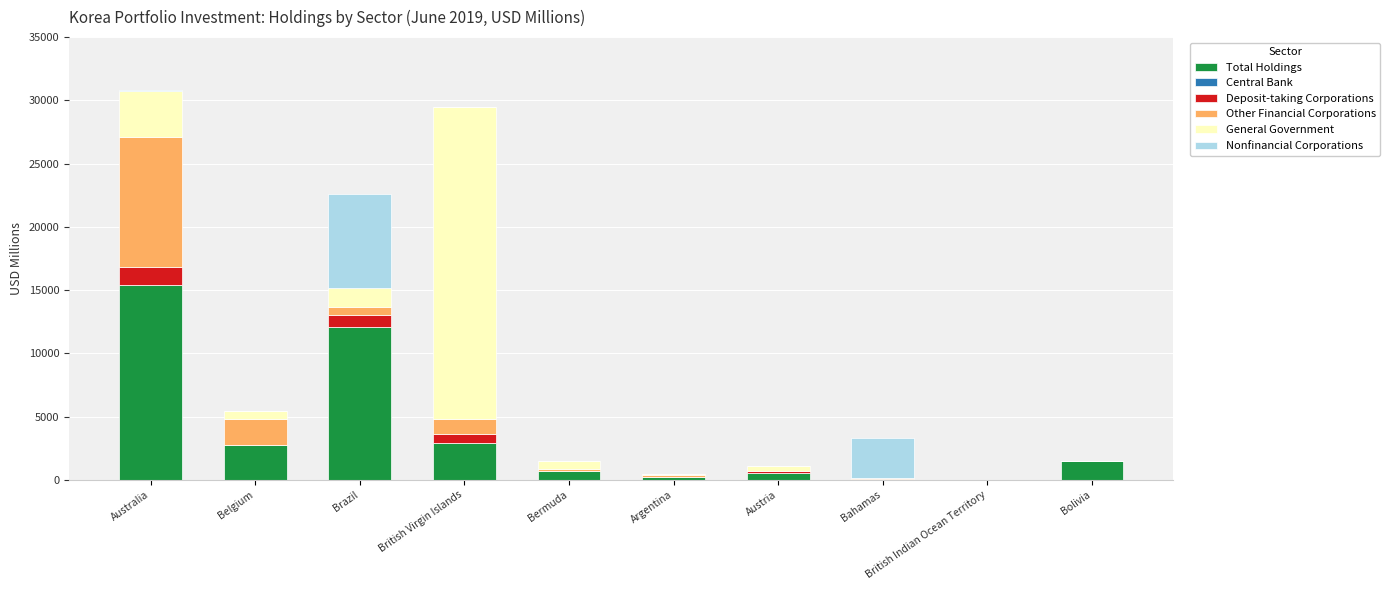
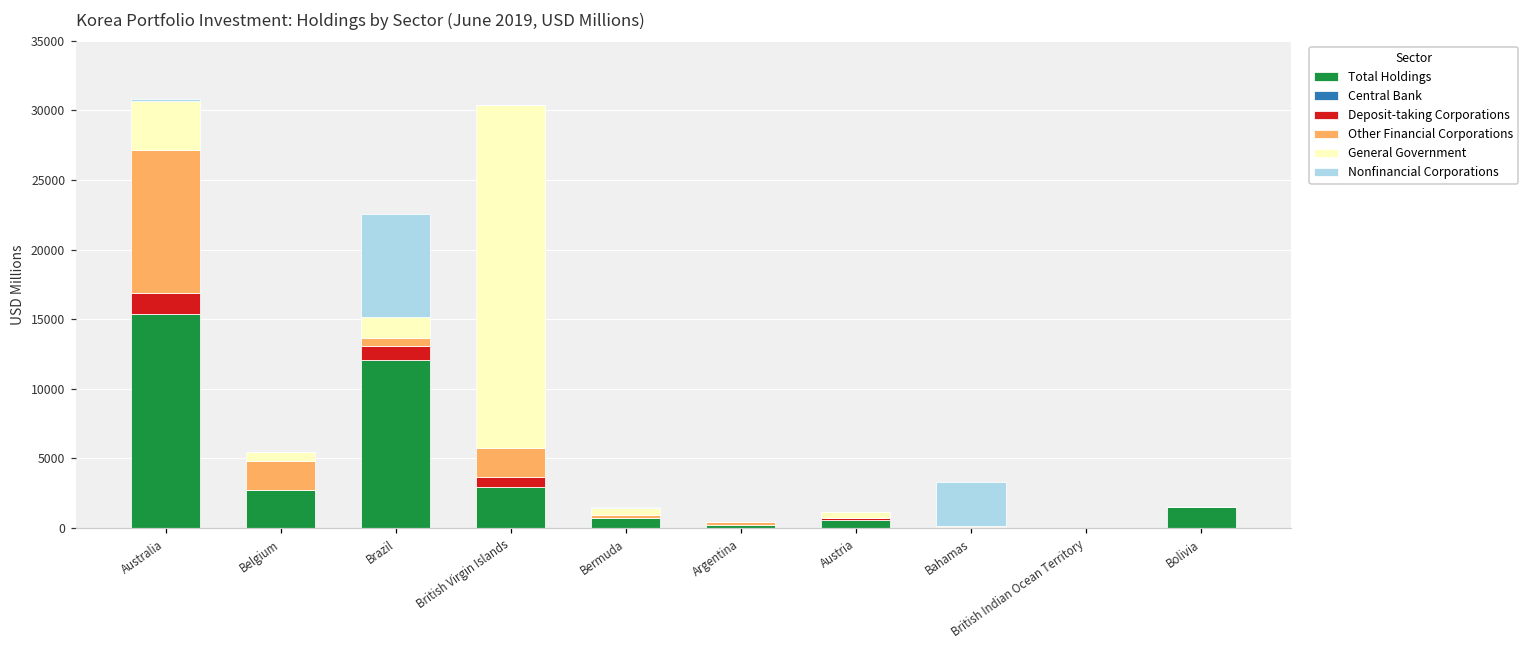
  {
    "Central Bank": {
      "Australia": 15400,
      "Belgium": 2700,
      "Brazil": 12100,
      "British Virgin Islands": 2900,
      "Bermuda": 700,
      "Argentina": 200,
      "Austria": 600,
      "British Indian Ocean Territory": 0,
      "Bolivia": 1500
    },
    "Deposit-taking Corporations": {
      "Australia": 1500,
      "Brazil": 1000,
      "British Virgin Islands": 700,
      "Argentina": 0,
      "British Indian Ocean Territory": 0,
      "Bolivia": 0
    },
    "Other Financial Corporations": {
      "Australia": 10300,
      "Belgium": 2100,
      "Brazil": 600,
-     "British Virgin Islands": 1200,
+     "British Virgin Islands": 2100,
      "British Indian Ocean Territory": 0
    },
    "General Government": {
      "Australia": 3600,
      "Belgium": 600,
      "Brazil": 1500,
      "British Virgin Islands": 24600,
      "Bermuda": 600,
      "Austria": 400,
      "Bahamas": 0,
      "British Indian Ocean Territory": 0,
      "Bolivia": 0
    },
    "Nonfinancial Corporations": {
      "Brazil": 7400,
      "Argentina": 0,
      "Bahamas": 3100,
      "British Indian Ocean Territory": 0,
      "Bolivia": 0
    }
  }
